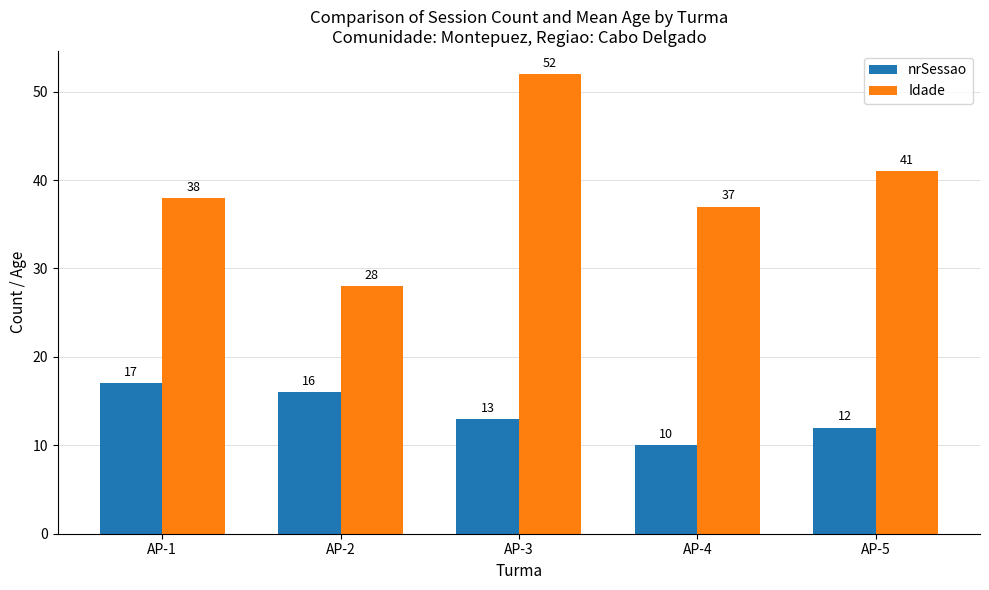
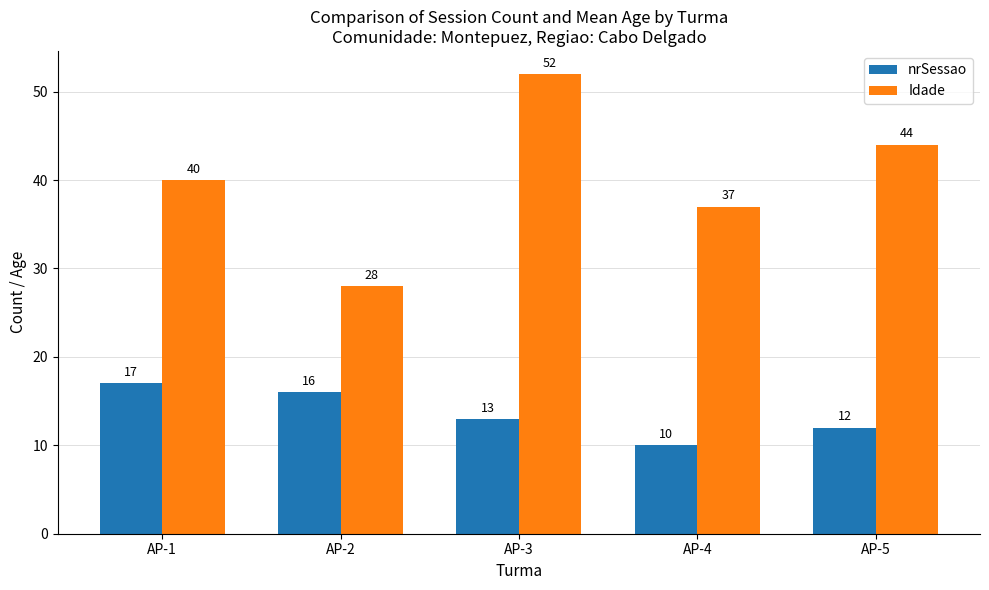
  {
    "nrSessao": {
      "AP-1": 17,
      "AP-2": 16,
      "AP-3": 13,
      "AP-4": 10,
      "AP-5": 12
    },
    "Idade": {
-     "AP-1": 38,
+     "AP-1": 40,
      "AP-2": 28,
      "AP-3": 52,
      "AP-4": 37,
-     "AP-5": 41
+     "AP-5": 44
    }
  }
